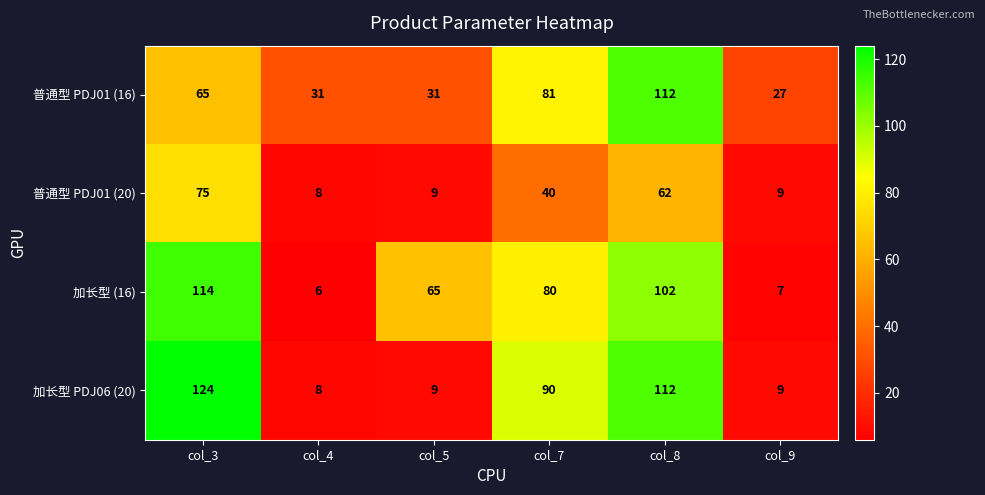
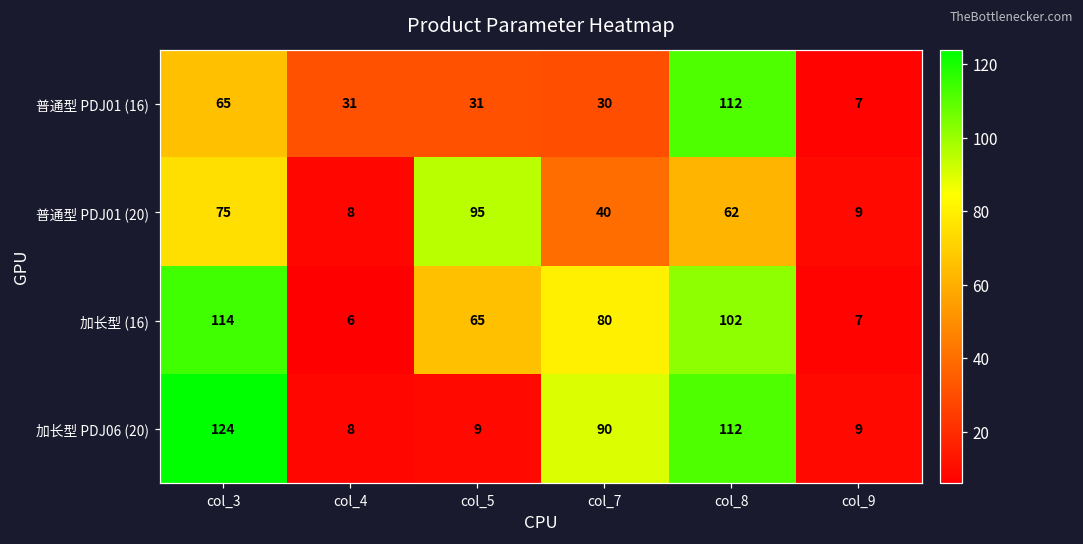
  {
    "普通型 PDJ01 (16)": {
      "col_3": 65,
      "col_4": 31,
      "col_5": 31,
-     "col_7": 81,
+     "col_7": 30,
      "col_8": 112,
-     "col_9": 27
+     "col_9": 7
    },
    "普通型 PDJ01 (20)": {
      "col_3": 75,
      "col_4": 8,
-     "col_5": 9,
+     "col_5": 95,
      "col_7": 40,
      "col_8": 62,
      "col_9": 9
    },
    "加长型 (16)": {
      "col_3": 114,
      "col_4": 6,
      "col_5": 65,
      "col_7": 80,
      "col_8": 102,
      "col_9": 7
    },
    "加长型 PDJ06 (20)": {
      "col_3": 124,
      "col_4": 8,
      "col_5": 9,
      "col_7": 90,
      "col_8": 112,
      "col_9": 9
    }
  }
